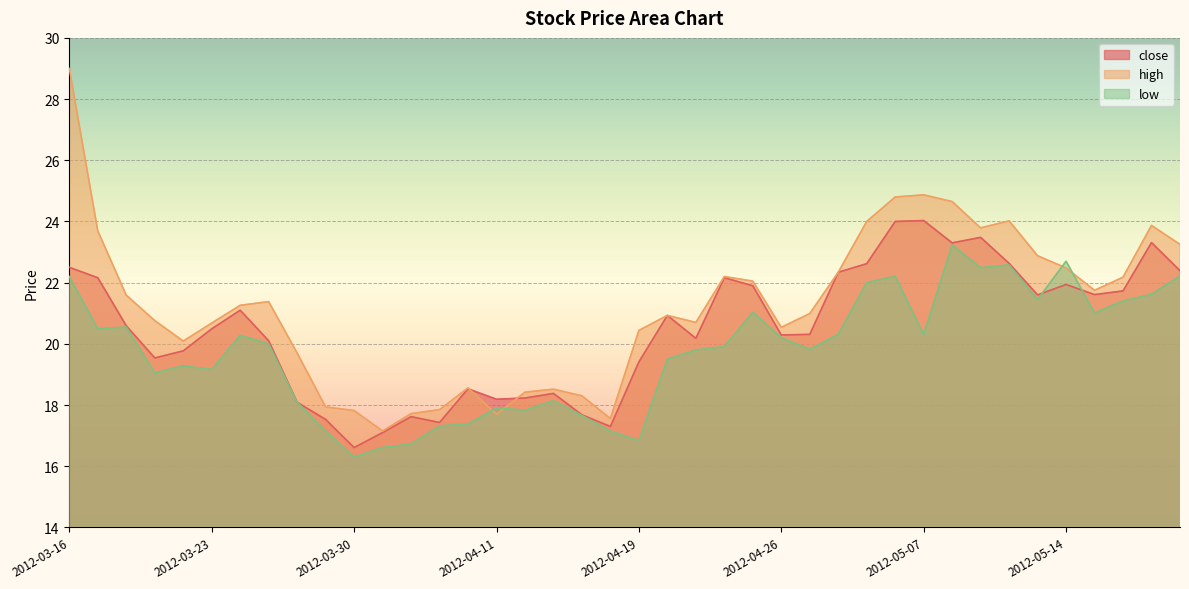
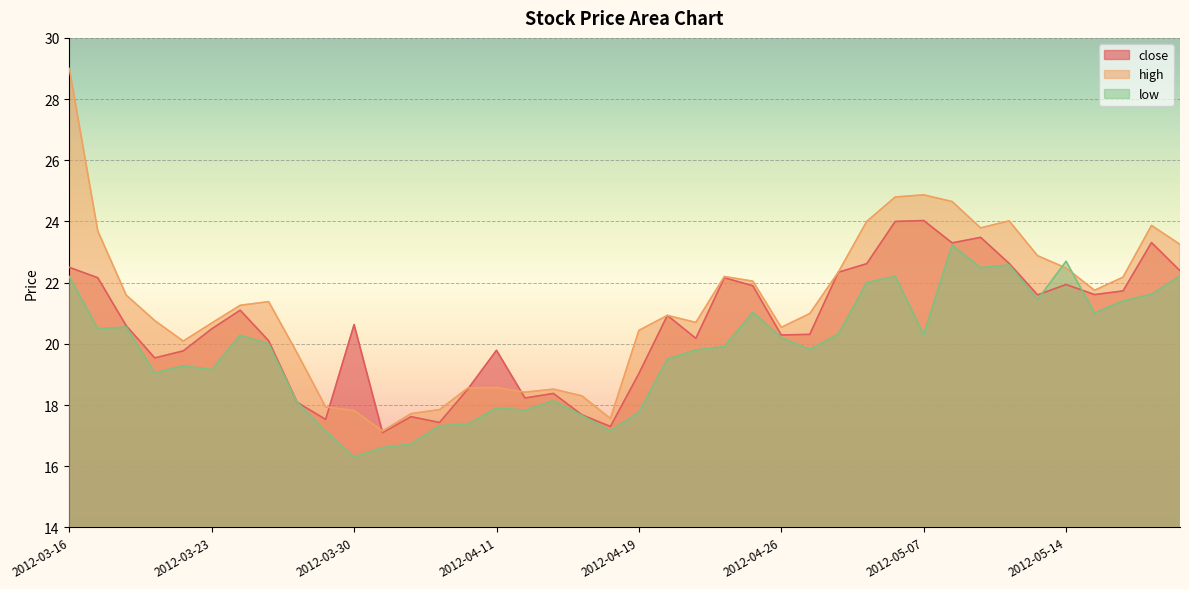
  {
    "close": {
      "2012-03-16": 22.5,
      "2012-03-23": 20.5,
-     "2012-03-30": 16.6,
-     "2012-04-11": 18.2,
-     "2012-04-19": 19.4,
+     "2012-03-30": 20.6,
+     "2012-04-11": 19.8,
+     "2012-04-19": 19.0,
      "2012-04-26": 20.3,
      "2012-05-07": 24.0,
      "2012-05-14": 21.9
    },
    "high": {
      "2012-03-16": 29.0,
      "2012-03-23": 20.7,
      "2012-03-30": 17.8,
-     "2012-04-11": 17.7,
+     "2012-04-11": 18.6,
      "2012-04-19": 20.4,
      "2012-04-26": 20.5,
      "2012-05-07": 24.9,
      "2012-05-14": 22.5
    },
    "low": {
      "2012-03-16": 22.2,
      "2012-03-23": 19.2,
      "2012-03-30": 16.3,
      "2012-04-11": 17.9,
-     "2012-04-19": 16.8,
+     "2012-04-19": 17.8,
      "2012-04-26": 20.2,
      "2012-05-07": 20.3,
      "2012-05-14": 22.7
    }
  }
